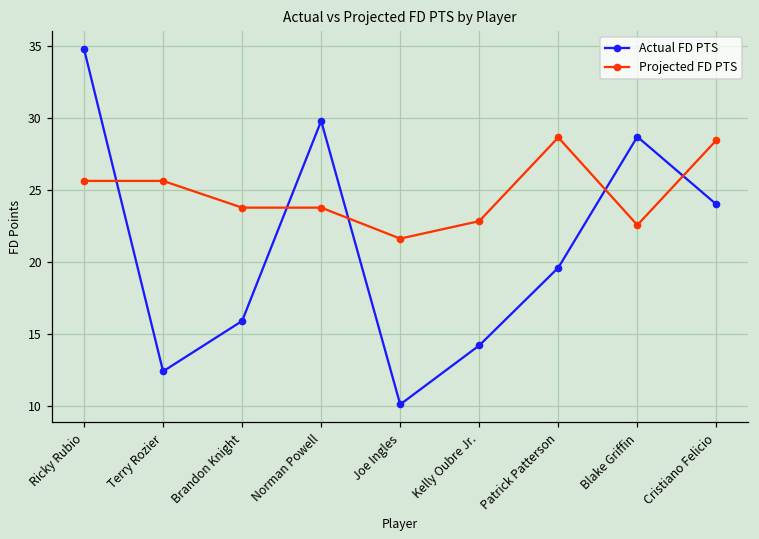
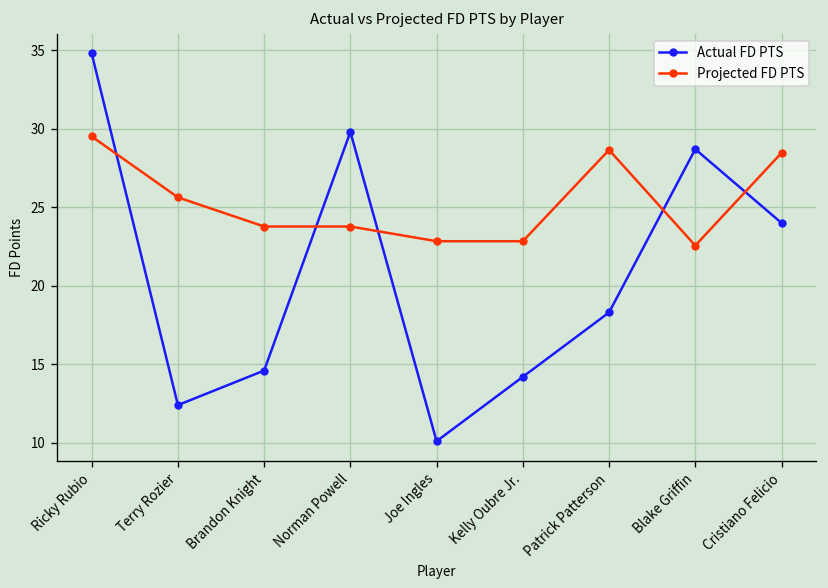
  {
    "Actual FD PTS": {
      "Ricky Rubio": 34.8,
      "Terry Rozier": 12.4,
-     "Brandon Knight": 15.9,
+     "Brandon Knight": 14.6,
      "Norman Powell": 29.8,
      "Joe Ingles": 10.1,
      "Kelly Oubre Jr.": 14.2,
-     "Patrick Patterson": 19.6,
+     "Patrick Patterson": 18.3,
      "Blake Griffin": 28.7,
      "Cristiano Felicio": 24.0
    },
    "Projected FD PTS": {
-     "Ricky Rubio": 25.6,
+     "Ricky Rubio": 29.5,
      "Terry Rozier": 25.6,
      "Brandon Knight": 23.8,
      "Norman Powell": 23.8,
-     "Joe Ingles": 21.6,
+     "Joe Ingles": 22.8,
      "Kelly Oubre Jr.": 22.8,
      "Patrick Patterson": 28.7,
      "Blake Griffin": 22.6,
      "Cristiano Felicio": 28.5
    }
  }
